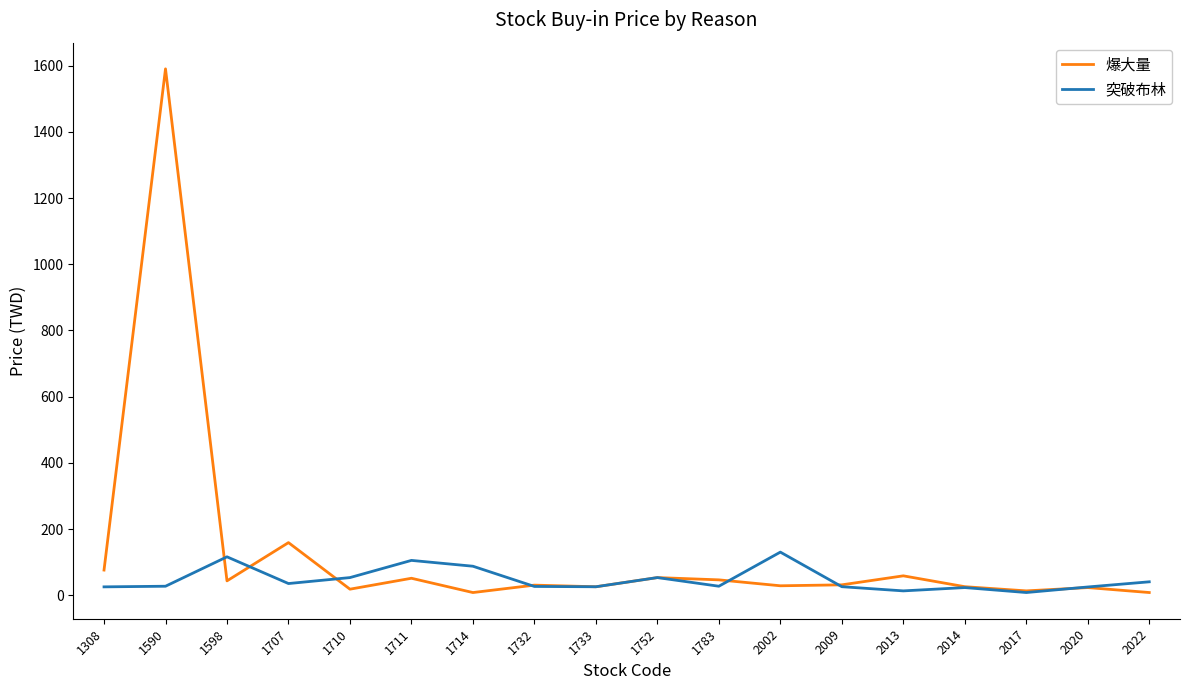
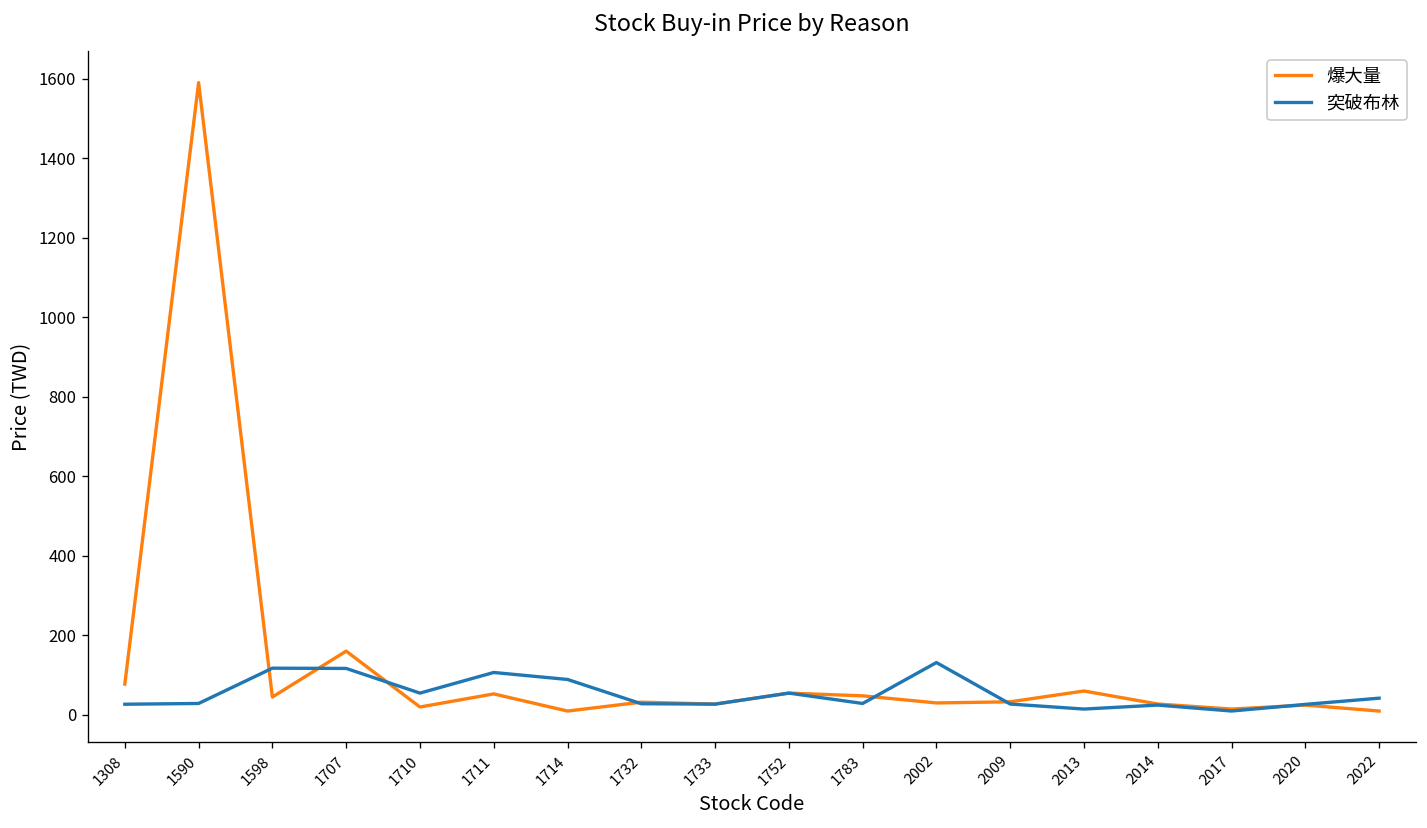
  {
    "爆大量": {
      "1308": 80,
      "1590": 1590,
      "1598": 40,
      "1707": 160,
      "1710": 20,
      "1711": 50,
      "1714": 10,
      "1783": 50,
      "2002": 30,
      "2013": 60,
      "2022": 10
    },
    "突破布林": {
      "1308": 30,
      "1590": 30,
      "1598": 120,
-     "1707": 40,
+     "1707": 120,
      "1710": 50,
      "1711": 110,
      "1714": 90,
      "1783": 30,
      "2002": 130,
      "2013": 10,
      "2022": 40
    }
  }
